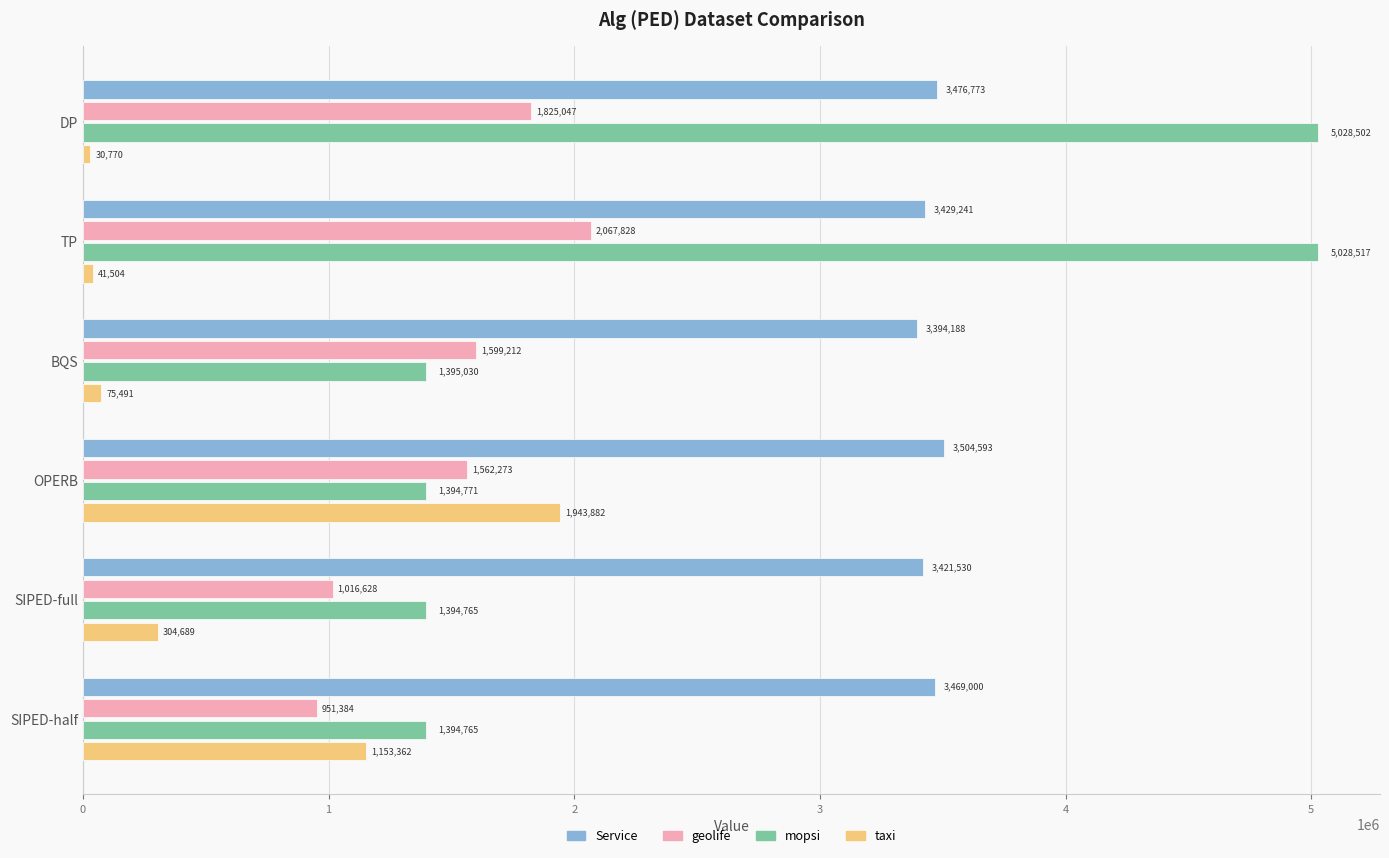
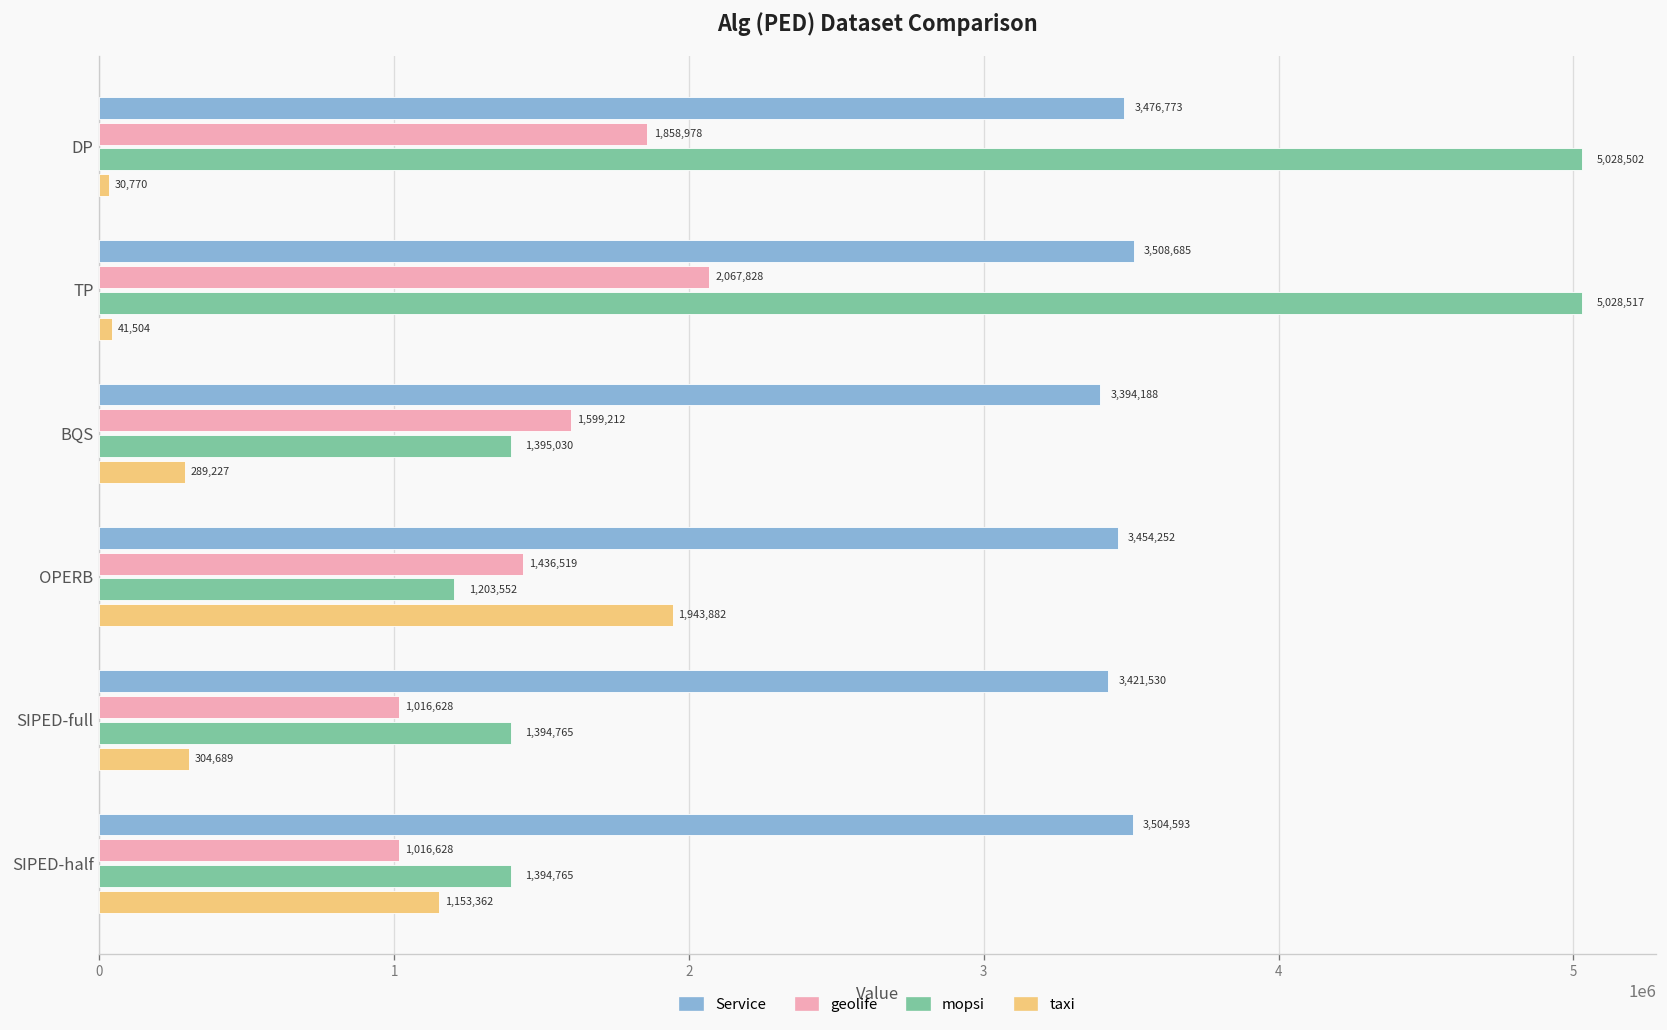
  {
    "Service": {
      "DP": "3,476,773",
-     "TP": "3,429,241",
+     "TP": "3,508,685",
      "BQS": "3,394,188",
-     "OPERB": "3,504,593",
+     "OPERB": "3,454,252",
      "SIPED-full": "3,421,530",
-     "SIPED-half": "3,469,000"
+     "SIPED-half": "3,504,593"
    },
    "geolife": {
-     "DP": "1,825,047",
+     "DP": "1,858,978",
      "TP": "2,067,828",
      "BQS": "1,599,212",
-     "OPERB": "1,562,273",
+     "OPERB": "1,436,519",
      "SIPED-full": "1,016,628",
-     "SIPED-half": "951,384"
+     "SIPED-half": "1,016,628"
    },
    "mopsi": {
      "DP": "5,028,502",
      "TP": "5,028,517",
      "BQS": "1,395,030",
-     "OPERB": "1,394,771",
+     "OPERB": "1,203,552",
      "SIPED-full": "1,394,765",
      "SIPED-half": "1,394,765"
    },
    "taxi": {
      "DP": "30,770",
      "TP": "41,504",
-     "BQS": "75,491",
+     "BQS": "289,227",
      "OPERB": "1,943,882",
      "SIPED-full": "304,689",
      "SIPED-half": "1,153,362"
    }
  }
